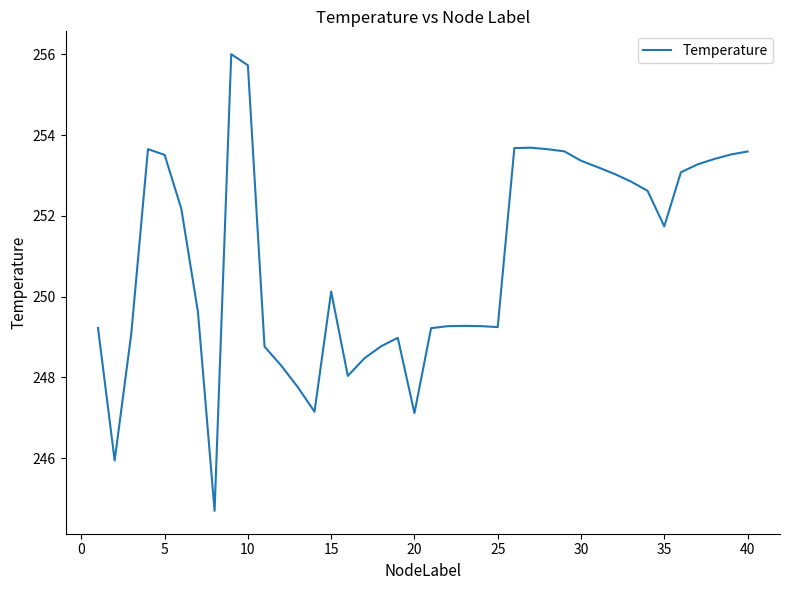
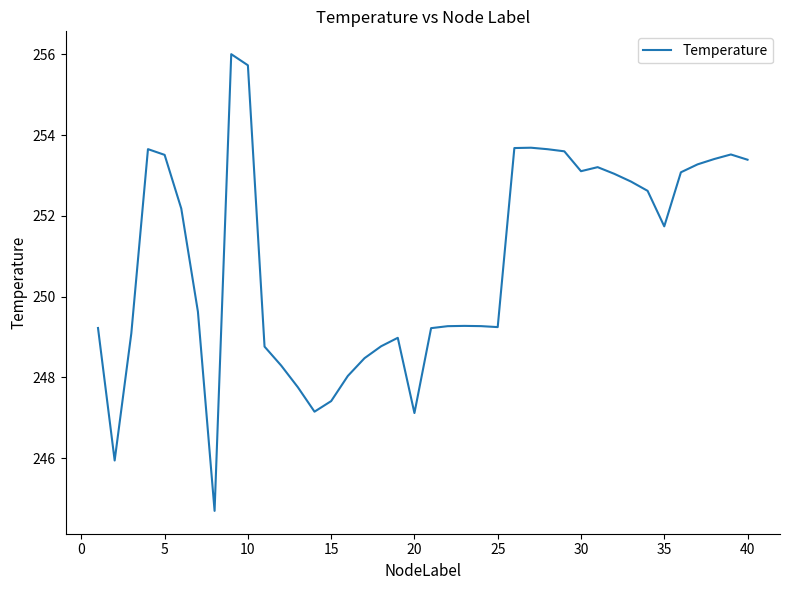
  {
    "5": 253.5,
    "10": 255.7,
-   "15": 250.1,
+   "15": 247.4,
    "20": 247.1,
    "25": 249.2,
-   "30": 253.4,
+   "30": 253.1,
    "35": 251.7,
-   "40": 253.6
+   "40": 253.4
  }
